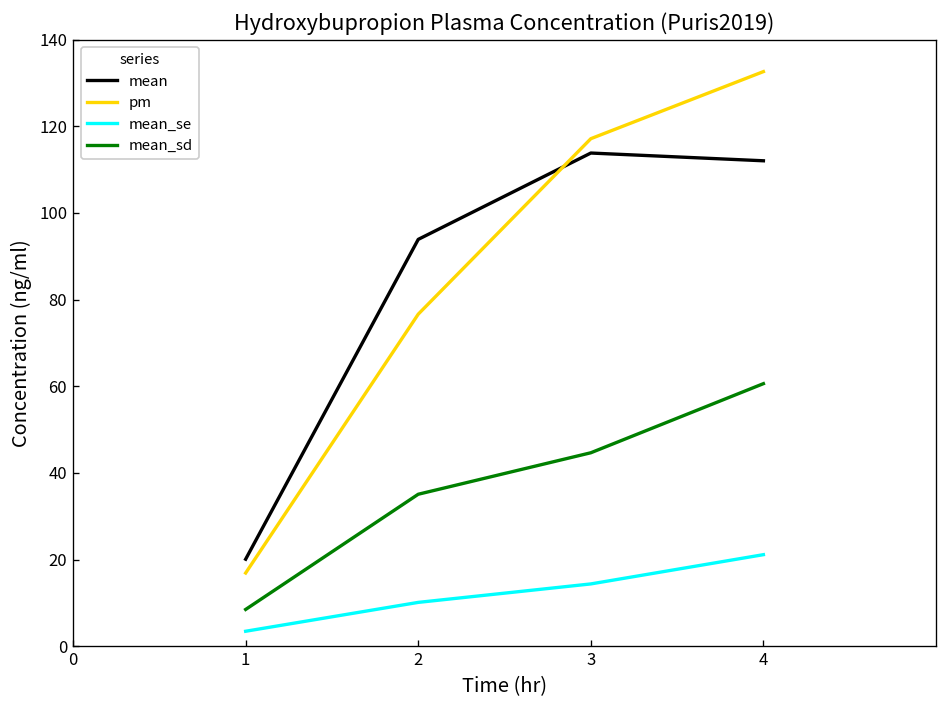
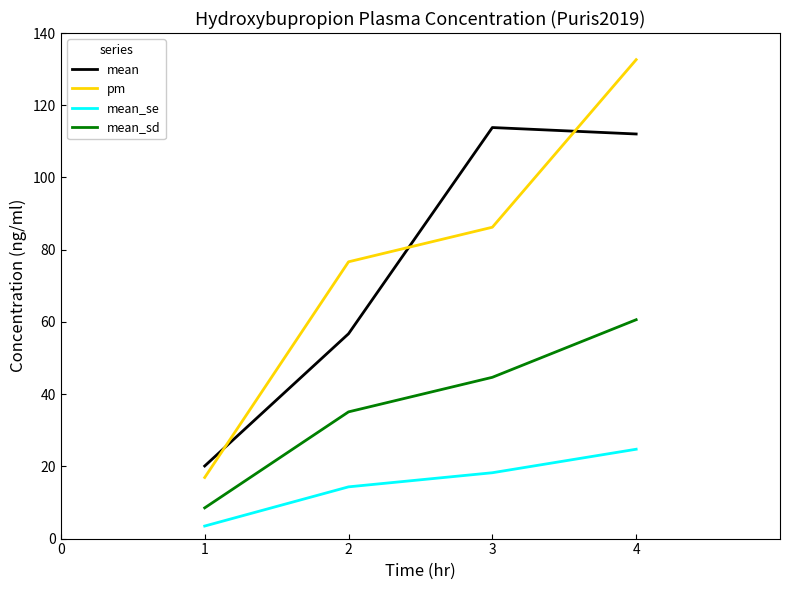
  {
    "mean": {
      "1": 20,
-     "2": 94,
+     "2": 57,
      "3": 114,
      "4": 112
    },
    "pm": {
      "1": 17,
      "2": 77,
-     "3": 117,
+     "3": 86,
      "4": 133
    },
    "mean_se": {
      "1": 3,
-     "2": 10,
-     "3": 14,
-     "4": 21
+     "2": 14,
+     "3": 18,
+     "4": 25
    },
    "mean_sd": {
      "1": 9,
      "2": 35,
      "3": 45,
      "4": 61
    }
  }
